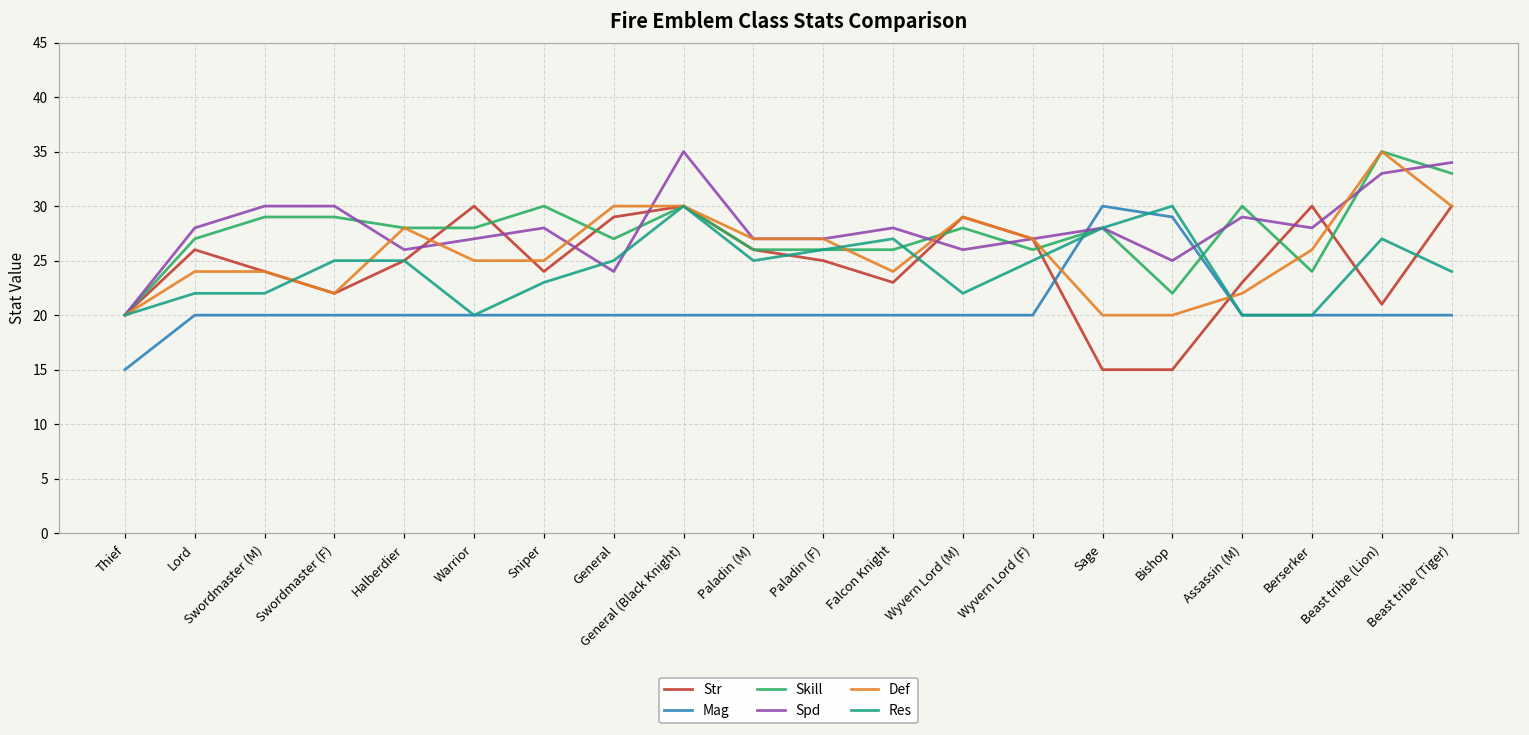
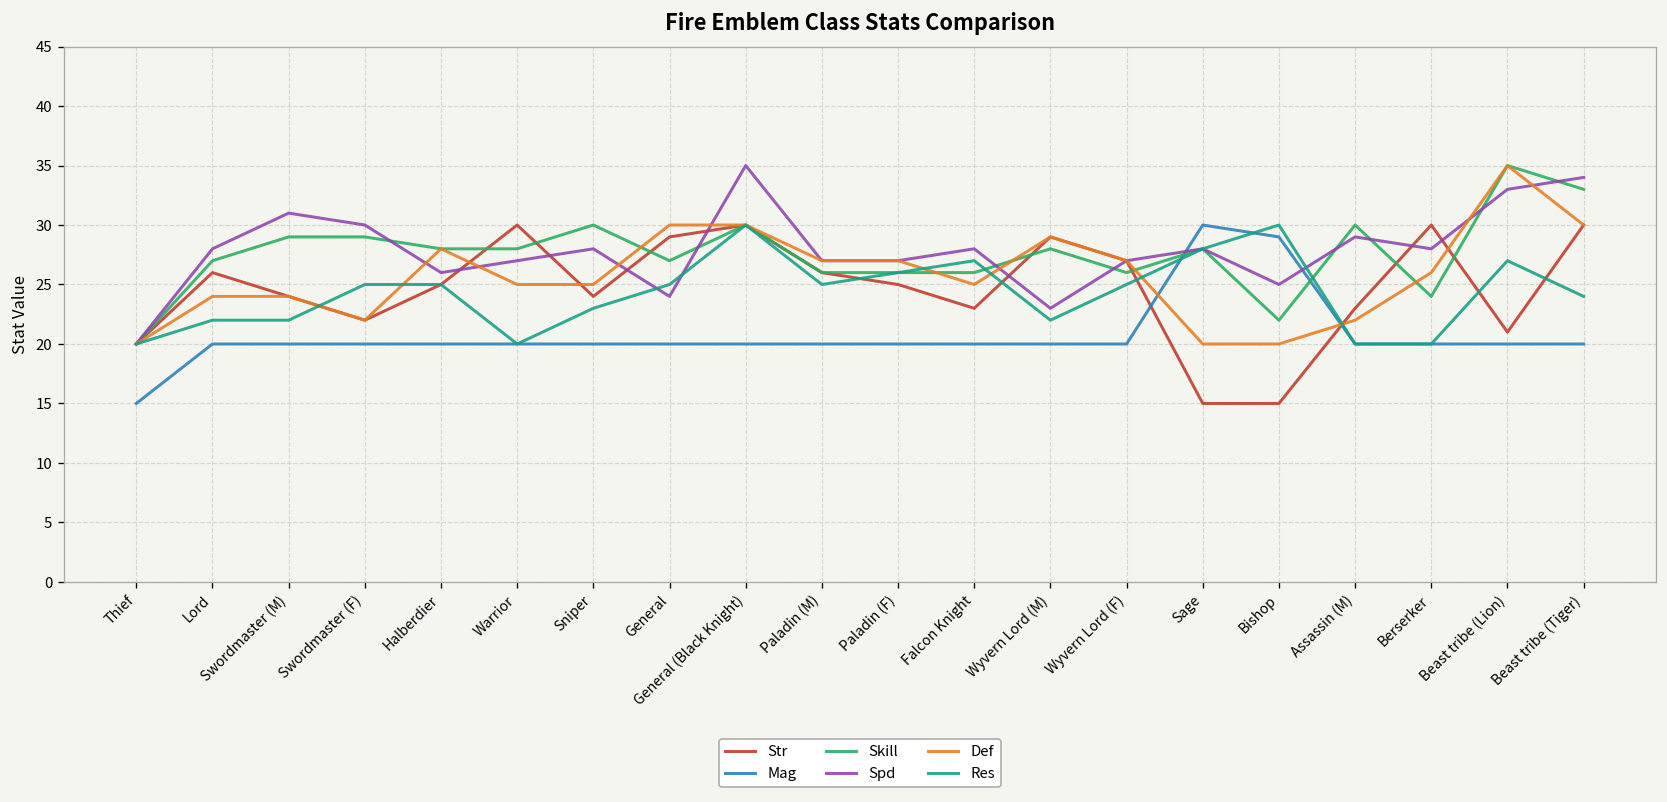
  {
    "Str": {
      "Lord": 26,
      "Warrior": 30,
      "Sniper": 24,
      "General": 29,
      "Paladin (F)": 25,
      "Falcon Knight": 23,
      "Sage": 15,
      "Bishop": 15,
      "Assassin (M)": 23,
      "Berserker": 30,
      "Beast tribe (Lion)": 21
    },
    "Mag": {
      "Thief": 15,
      "Lord": 20,
      "Swordmaster (M)": 20,
      "Swordmaster (F)": 20,
      "Halberdier": 20,
      "Sniper": 20,
      "General": 20,
      "General (Black Knight)": 20,
      "Paladin (M)": 20,
      "Paladin (F)": 20,
      "Falcon Knight": 20,
      "Wyvern Lord (M)": 20,
      "Wyvern Lord (F)": 20,
      "Sage": 30,
      "Bishop": 29,
      "Beast tribe (Lion)": 20,
      "Beast tribe (Tiger)": 20
    },
    "Spd": {
      "Lord": 28,
-     "Swordmaster (M)": 30,
+     "Swordmaster (M)": 31,
      "Swordmaster (F)": 30,
      "Halberdier": 26,
      "Warrior": 27,
      "Sniper": 28,
      "General": 24,
      "General (Black Knight)": 35,
      "Falcon Knight": 28,
-     "Wyvern Lord (M)": 26,
+     "Wyvern Lord (M)": 23,
      "Bishop": 25,
      "Assassin (M)": 29,
      "Berserker": 28,
      "Beast tribe (Lion)": 33,
      "Beast tribe (Tiger)": 34
    },
    "Def": {
      "Lord": 24,
      "Warrior": 25,
      "Sniper": 25,
      "General": 30,
-     "Falcon Knight": 24,
+     "Falcon Knight": 25,
      "Sage": 20,
      "Bishop": 20,
      "Assassin (M)": 22,
      "Berserker": 26
    }
  }
